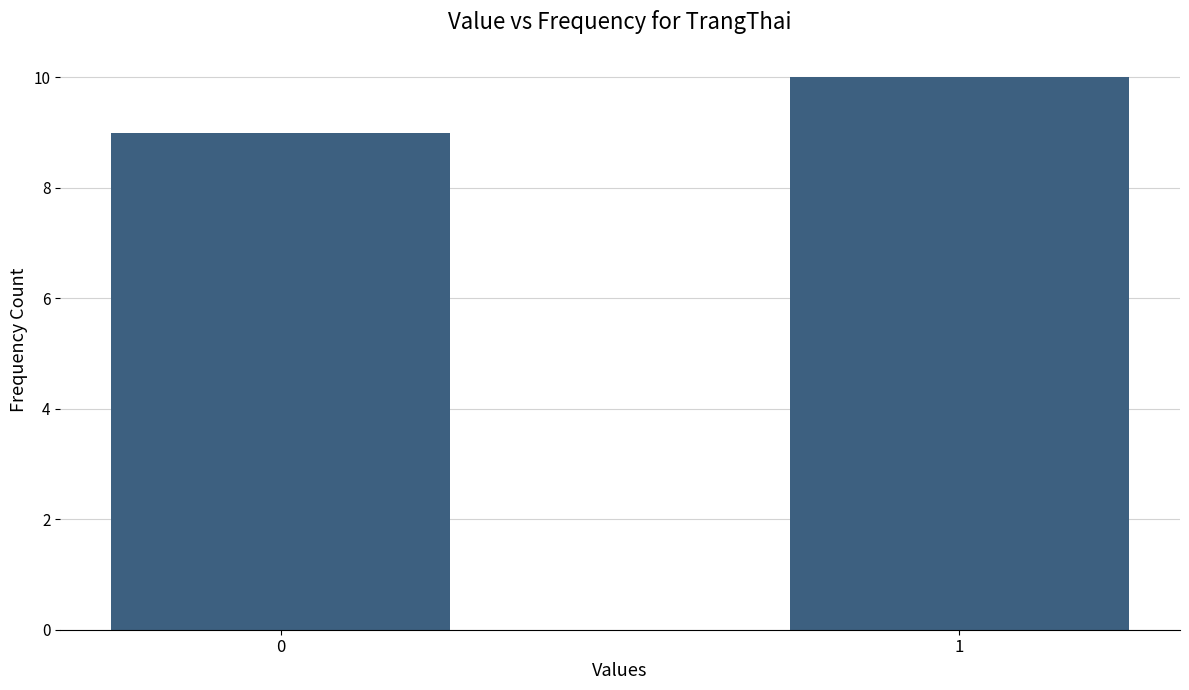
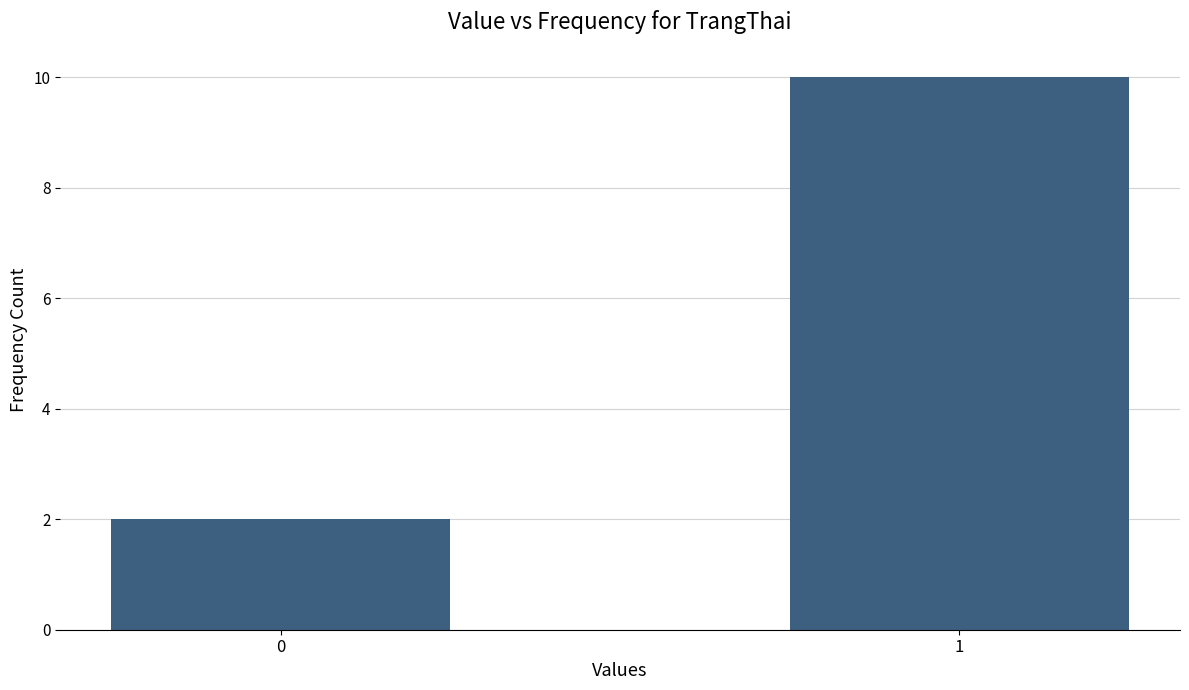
  {
-   "0": 9,
+   "0": 2,
    "1": 10
  }
